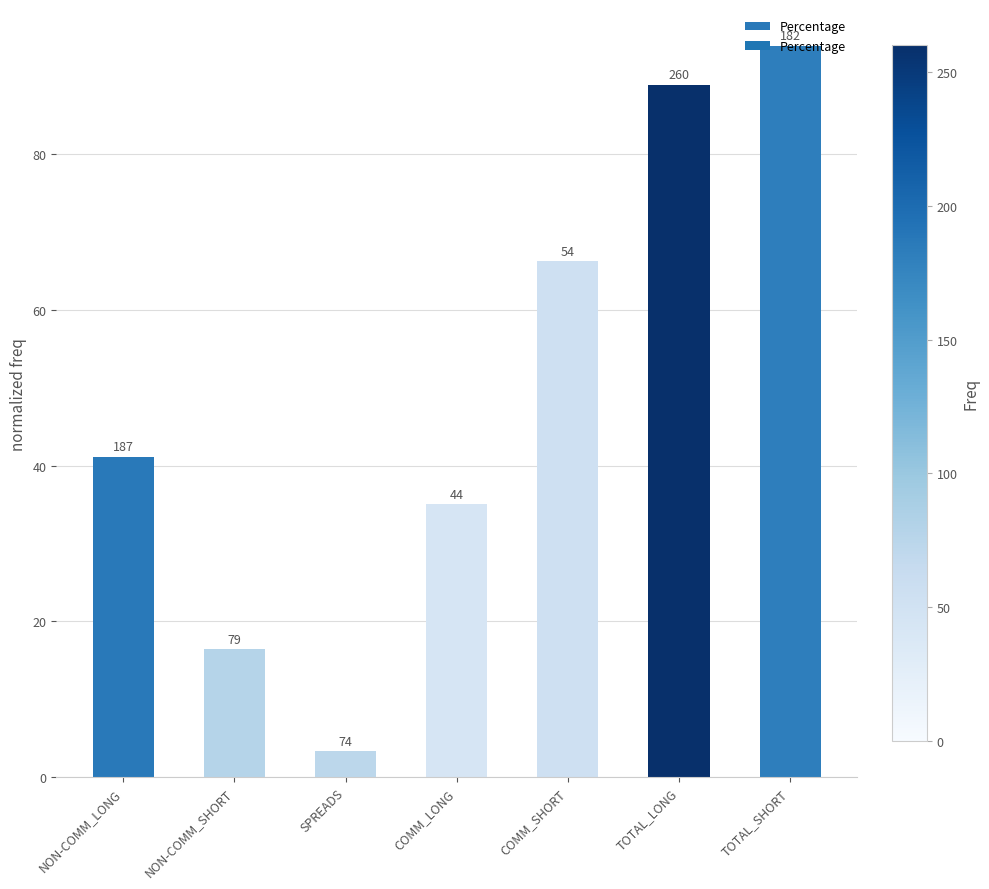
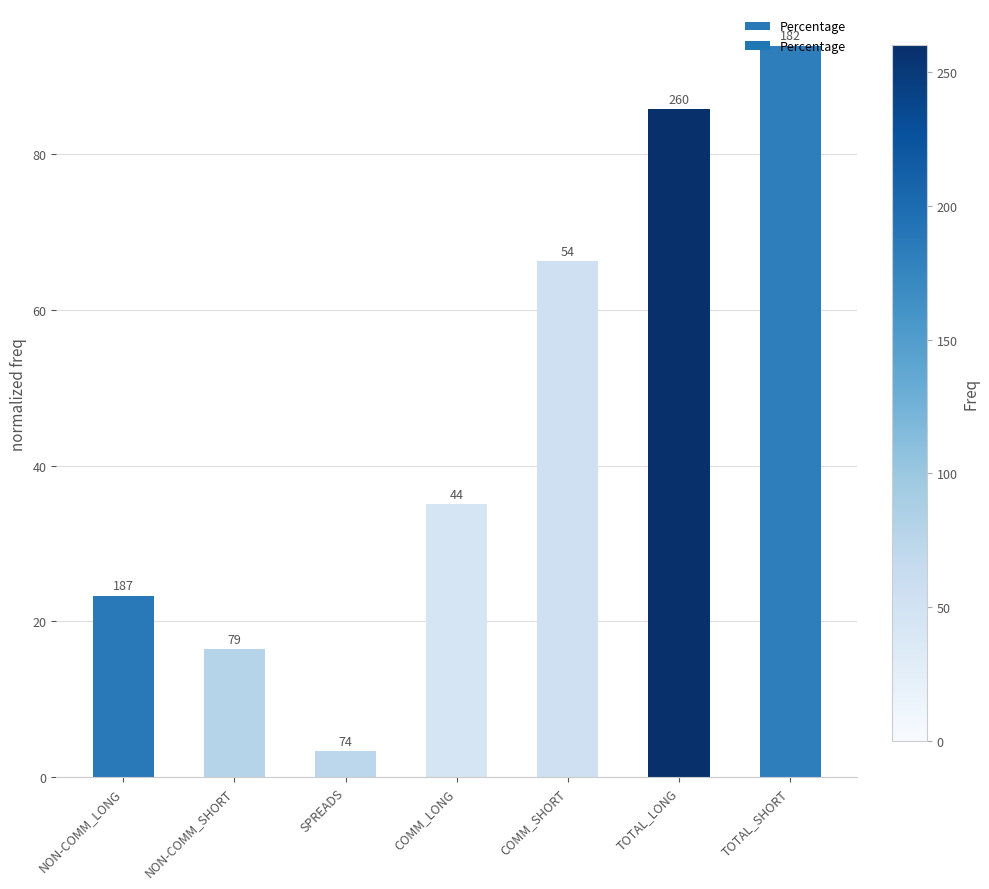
  {
-   "NON-COMM_LONG": 41,
-   "TOTAL_LONG": 89
+   "NON-COMM_LONG": 23,
+   "TOTAL_LONG": 86
  }
